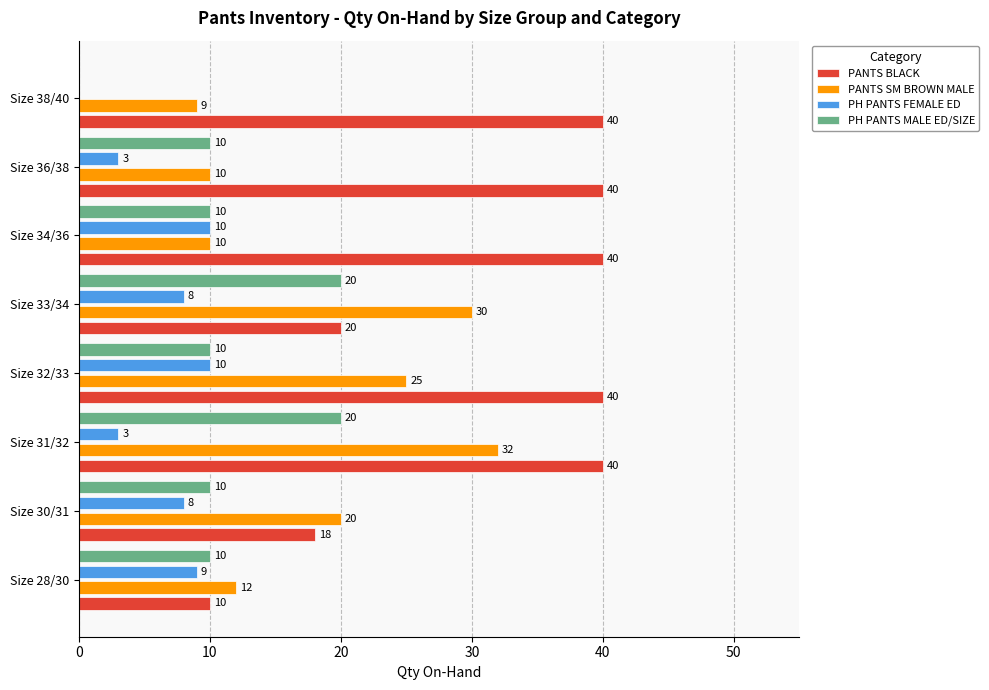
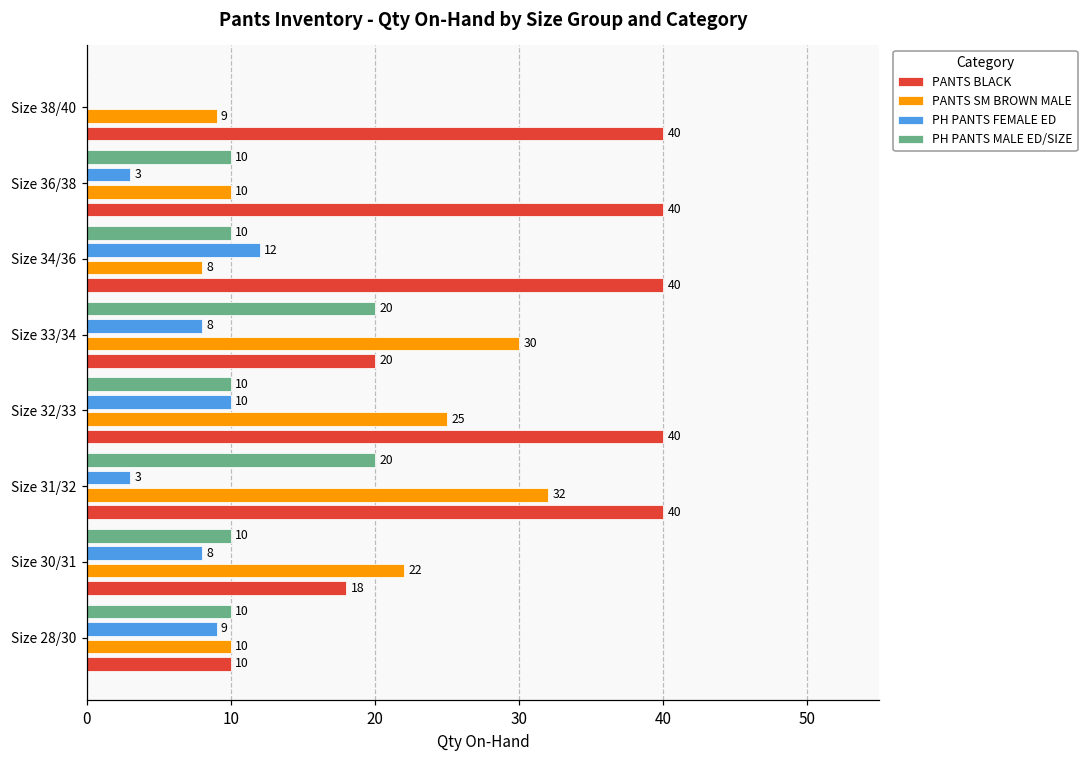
  {
    "PANTS BLACK": {
      "Size 38/40": 40,
      "Size 36/38": 40,
      "Size 34/36": 40,
      "Size 33/34": 20,
      "Size 32/33": 40,
      "Size 31/32": 40,
      "Size 30/31": 18,
      "Size 28/30": 10
    },
    "PANTS SM BROWN MALE": {
      "Size 38/40": 9,
      "Size 36/38": 10,
-     "Size 34/36": 10,
+     "Size 34/36": 8,
      "Size 33/34": 30,
      "Size 32/33": 25,
      "Size 31/32": 32,
-     "Size 30/31": 20,
-     "Size 28/30": 12
+     "Size 30/31": 22,
+     "Size 28/30": 10
    },
    "PH PANTS FEMALE ED": {
      "Size 36/38": 3,
-     "Size 34/36": 10,
+     "Size 34/36": 12,
      "Size 33/34": 8,
      "Size 32/33": 10,
      "Size 31/32": 3,
      "Size 30/31": 8,
      "Size 28/30": 9
    },
    "PH PANTS MALE ED/SIZE": {
      "Size 36/38": 10,
      "Size 34/36": 10,
      "Size 33/34": 20,
      "Size 32/33": 10,
      "Size 31/32": 20,
      "Size 30/31": 10,
      "Size 28/30": 10
    }
  }
